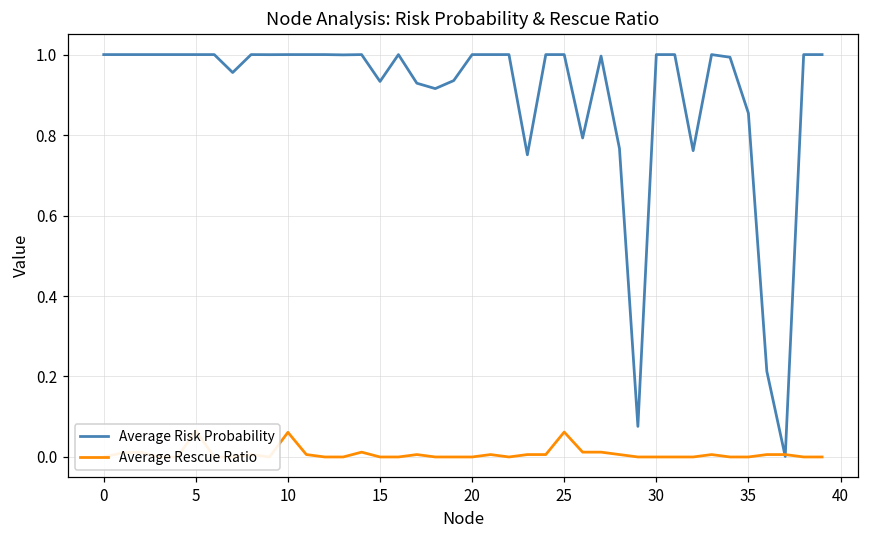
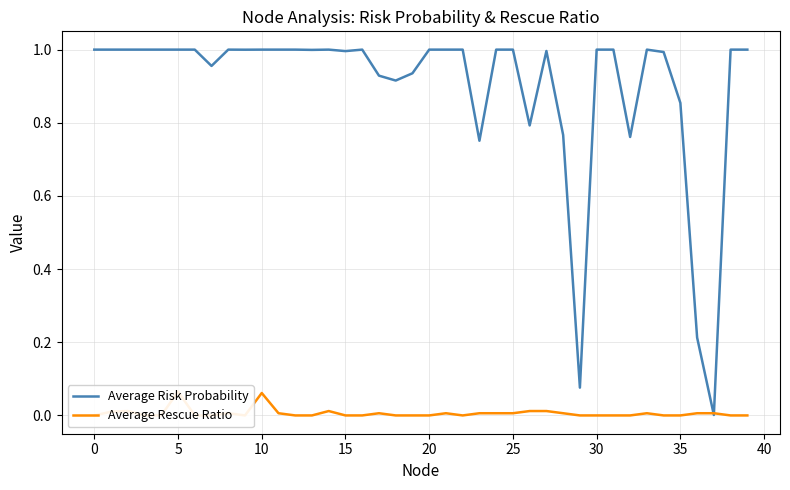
  {
    "Average Risk Probability": {
      "0": 1.00,
      "5": 1.00,
      "10": 1.00,
-     "15": 0.93,
+     "15": 1.00,
      "20": 1.00,
      "25": 1.00,
      "30": 1.00,
      "35": 0.85
    },
    "Average Rescue Ratio": {
      "10": 0.06,
      "15": 0.00,
      "20": 0.00,
-     "25": 0.06,
+     "25": 0.01,
      "30": 0.00,
      "35": 0.00
    }
  }
